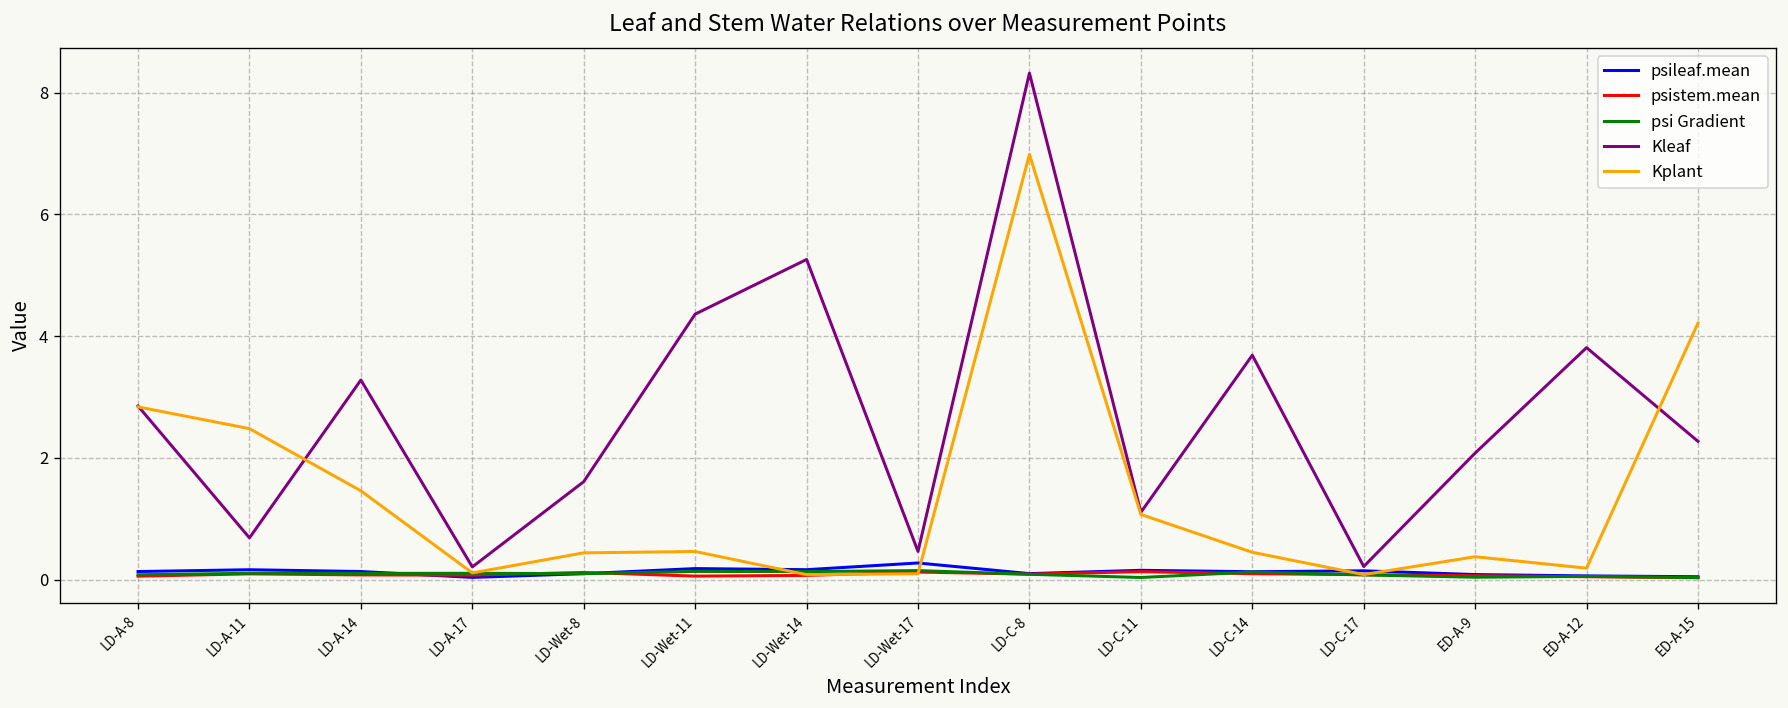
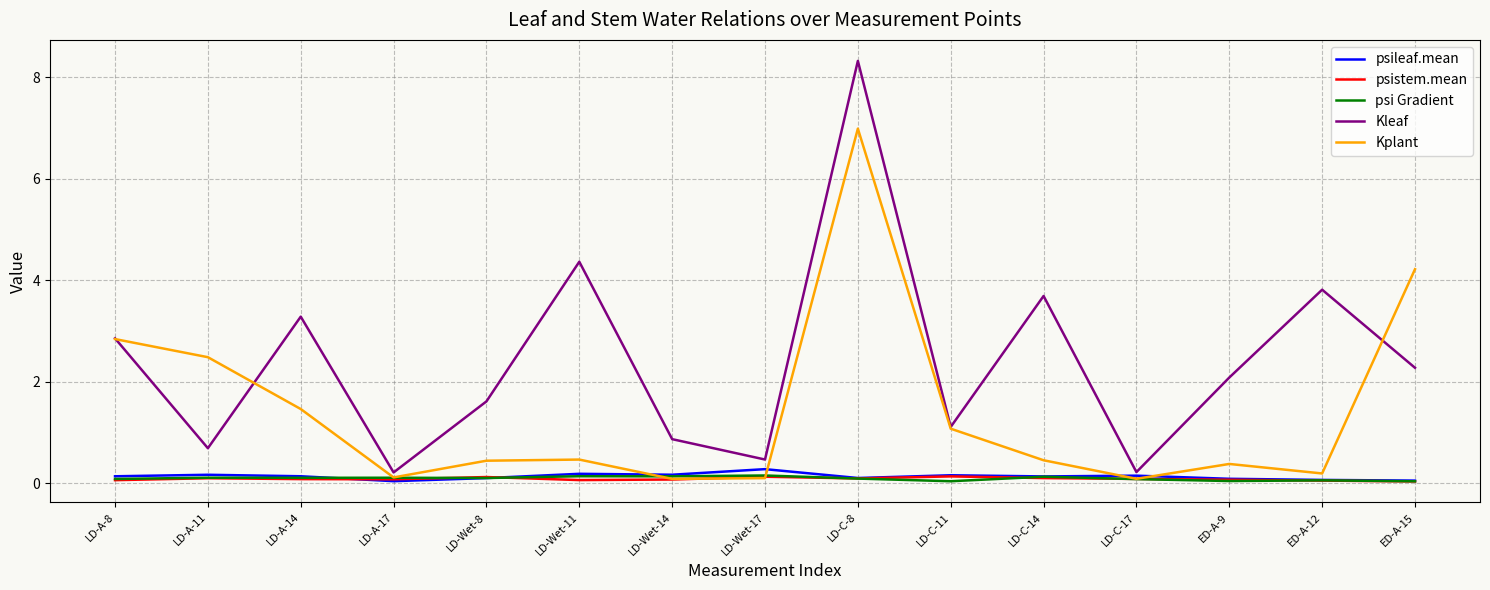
  {
    "psileaf.mean": {
      "LD-A-8": 0.1,
      "LD-A-11": 0.2,
      "LD-Wet-17": 0.3,
      "LD-C-17": 0.1
    },
    "psistem.mean": {
      "LD-Wet-11": 0.1
    },
    "psi Gradient": {
      "LD-C-11": 0.0
    },
    "Kleaf": {
      "LD-A-11": 0.7,
      "LD-A-14": 3.3,
      "LD-A-17": 0.2,
      "LD-Wet-8": 1.6,
      "LD-Wet-11": 4.4,
-     "LD-Wet-14": 5.3,
+     "LD-Wet-14": 0.9,
      "LD-Wet-17": 0.5,
      "LD-C-8": 8.3,
      "LD-C-14": 3.7,
      "LD-C-17": 0.2,
      "ED-A-9": 2.1,
      "ED-A-12": 3.8,
      "ED-A-15": 2.3
    },
    "Kplant": {
      "LD-A-11": 2.5,
      "LD-A-14": 1.5,
      "LD-Wet-8": 0.4,
      "LD-Wet-11": 0.5,
      "LD-C-8": 7.0,
      "LD-C-14": 0.4,
      "ED-A-9": 0.4,
      "ED-A-12": 0.2,
      "ED-A-15": 4.2
    }
  }
